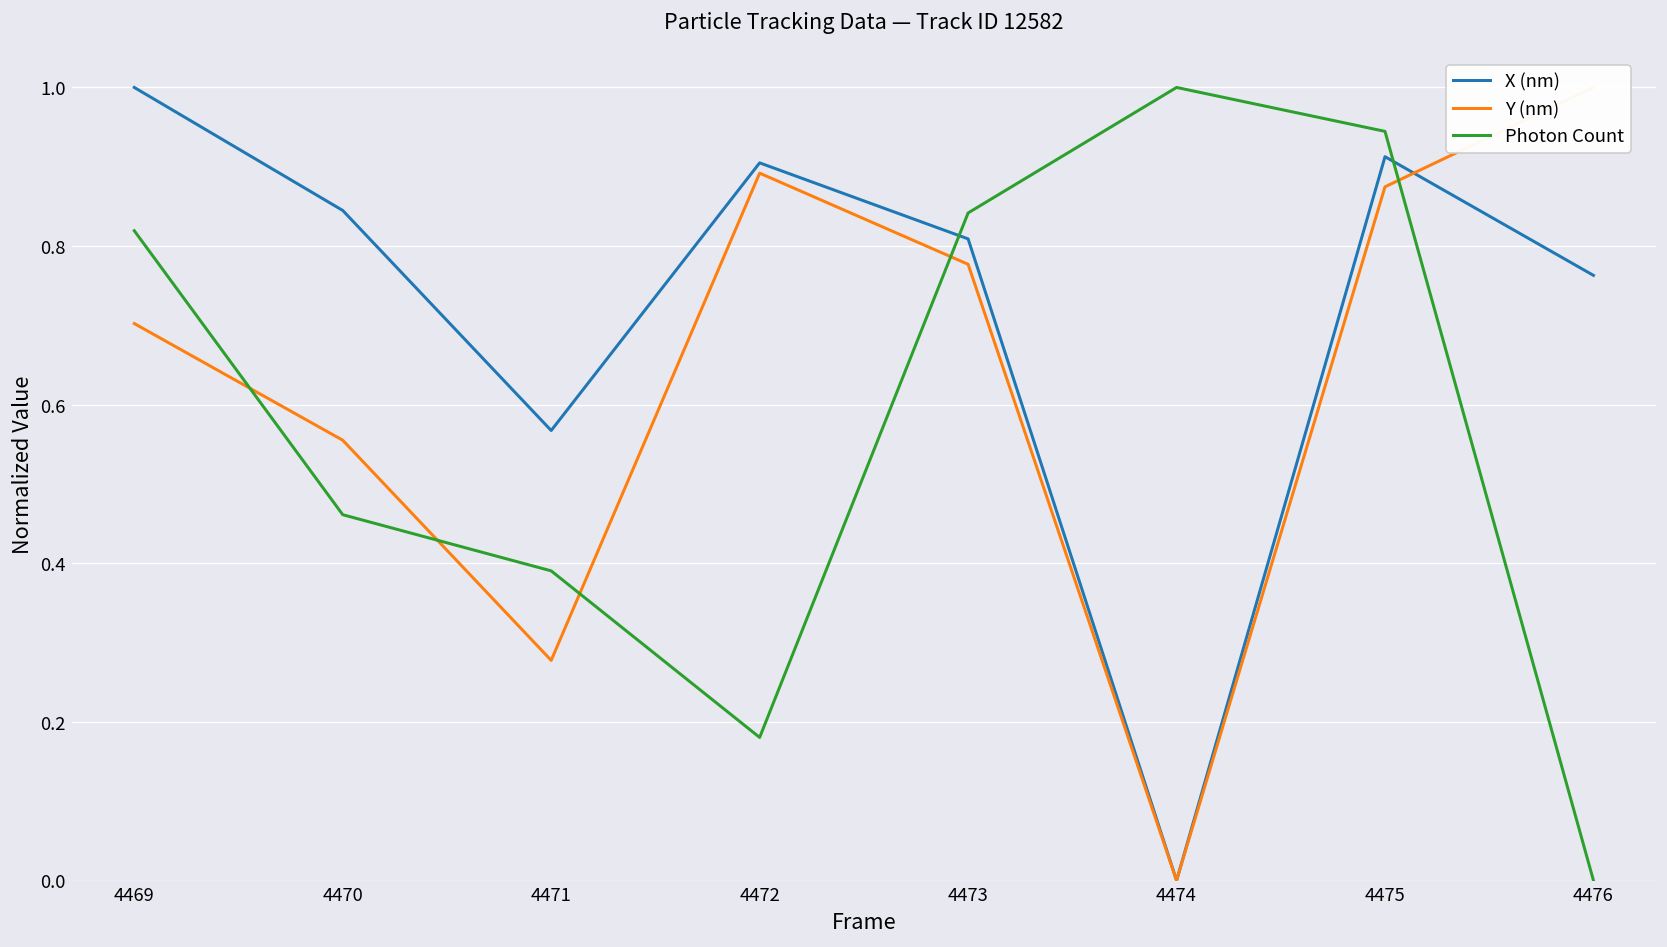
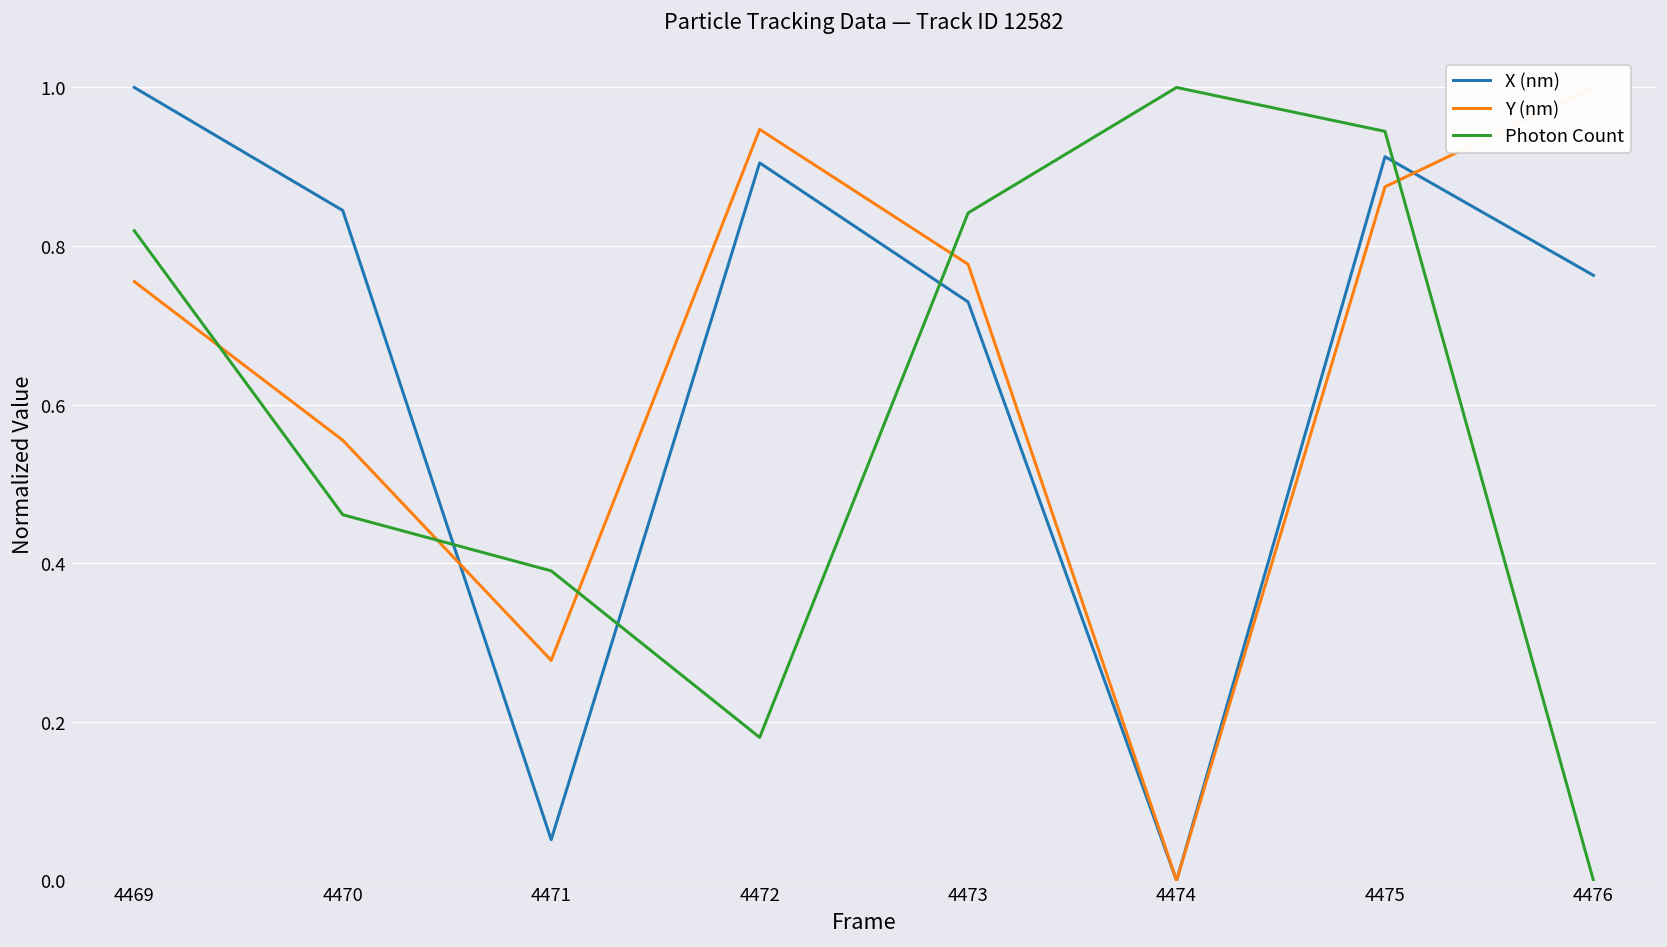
  {
    "X (nm)": {
      "4469": 1.00,
      "4470": 0.84,
-     "4471": 0.57,
+     "4471": 0.05,
      "4472": 0.90,
-     "4473": 0.81,
+     "4473": 0.73,
      "4475": 0.91,
      "4476": 0.76
    },
    "Y (nm)": {
-     "4469": 0.70,
+     "4469": 0.76,
      "4470": 0.56,
      "4471": 0.28,
-     "4472": 0.89,
+     "4472": 0.95,
      "4473": 0.78,
      "4475": 0.87
    },
    "Photon Count": {
      "4469": 0.82,
      "4470": 0.46,
      "4471": 0.39,
      "4472": 0.18,
      "4473": 0.84,
      "4474": 1.00,
      "4475": 0.94,
      "4476": 0.00
    }
  }
